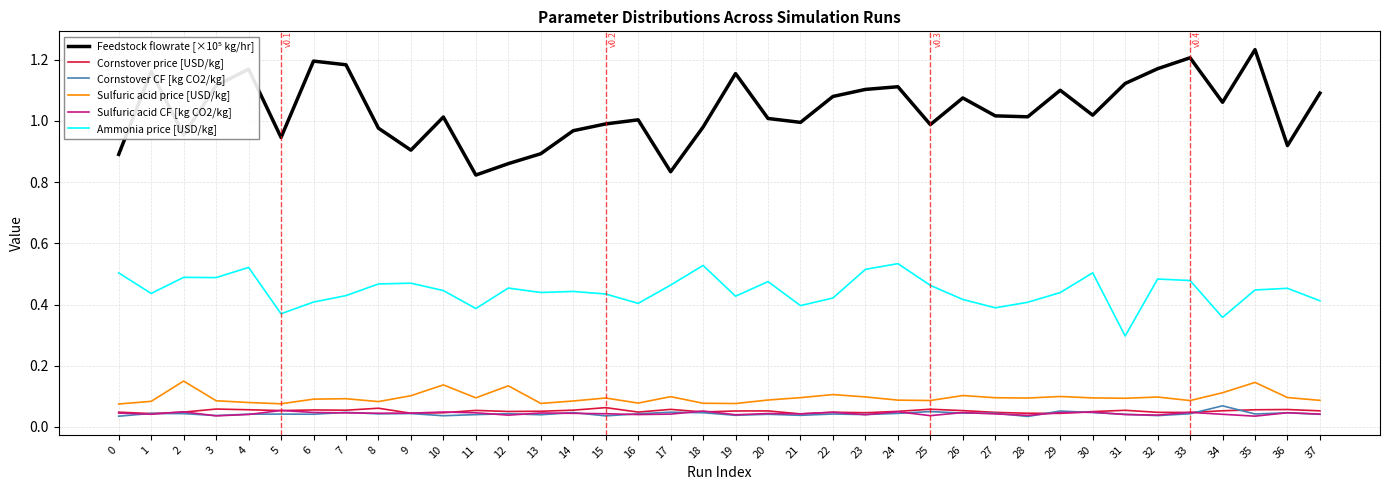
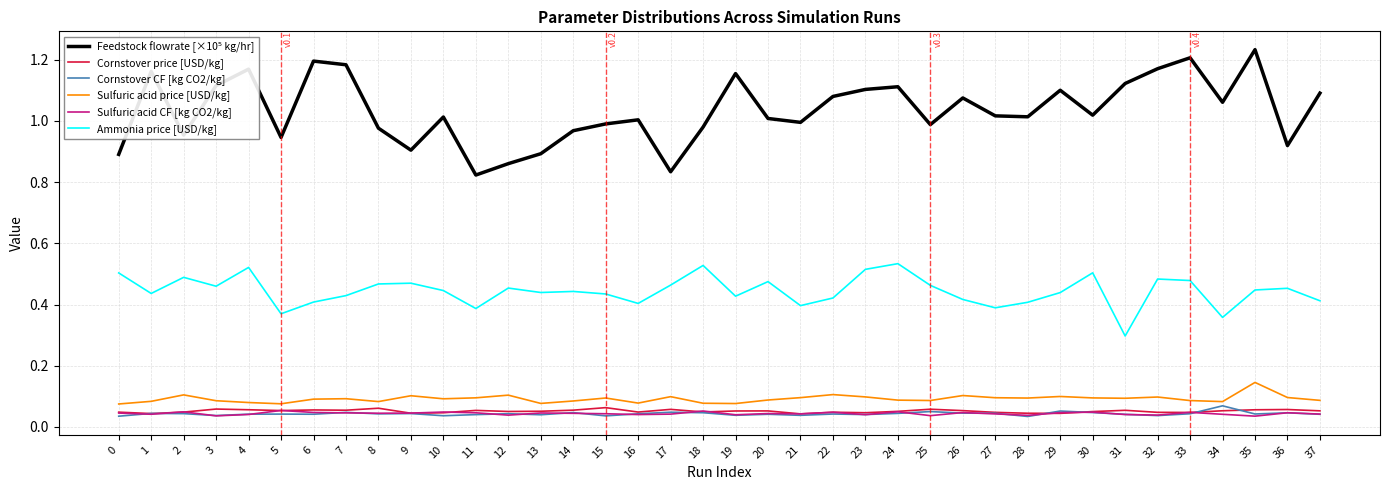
  {
    "Feedstock flowrate [×10⁵ kg/hr]": {
      "0": 0.89,
      "5": 0.95,
      "6": 1.20,
      "7": 1.18,
      "8": 0.98,
      "9": 0.90,
      "10": 1.01,
      "11": 0.82,
      "12": 0.86,
      "13": 0.89,
      "14": 0.97,
      "15": 0.99,
      "16": 1.00,
      "17": 0.83,
      "18": 0.98,
      "19": 1.15,
      "20": 1.01,
      "21": 1.00,
      "22": 1.08,
      "23": 1.10,
      "24": 1.11,
      "25": 0.99,
      "26": 1.08,
      "27": 1.02,
      "28": 1.01,
      "29": 1.10,
      "30": 1.02,
      "31": 1.12,
      "32": 1.17,
      "33": 1.21,
      "34": 1.06,
      "35": 1.23,
      "36": 0.92,
      "37": 1.09
    },
    "Cornstover price [USD/kg]": {
      "3": 0.06,
      "4": 0.06,
      "6": 0.06,
      "8": 0.06,
      "15": 0.06,
      "17": 0.06,
      "19": 0.05,
      "20": 0.05,
      "31": 0.05,
      "32": 0.05,
      "34": 0.05,
      "35": 0.06,
      "36": 0.06,
      "37": 0.05
    },
    "Cornstover CF [kg CO2/kg]": {
      "0": 0.04,
      "5": 0.04,
      "10": 0.04,
      "34": 0.07
    },
    "Sulfuric acid price [USD/kg]": {
      "0": 0.08,
      "1": 0.08,
-     "2": 0.15,
+     "2": 0.10,
      "3": 0.09,
      "4": 0.08,
      "5": 0.08,
      "6": 0.09,
      "7": 0.09,
      "8": 0.08,
      "9": 0.10,
-     "10": 0.14,
+     "10": 0.09,
      "11": 0.10,
-     "12": 0.13,
+     "12": 0.10,
      "13": 0.08,
      "14": 0.08,
      "15": 0.09,
      "16": 0.08,
      "17": 0.10,
      "18": 0.08,
      "19": 0.08,
      "20": 0.09,
      "21": 0.10,
      "22": 0.11,
      "23": 0.10,
      "24": 0.09,
      "25": 0.09,
      "26": 0.10,
      "27": 0.10,
      "28": 0.09,
      "29": 0.10,
      "30": 0.09,
      "31": 0.09,
      "32": 0.10,
      "33": 0.09,
-     "34": 0.11,
+     "34": 0.08,
      "35": 0.15,
      "36": 0.10,
      "37": 0.09
    },
    "Sulfuric acid CF [kg CO2/kg]": {
      "25": 0.04,
      "34": 0.04
    },
    "Ammonia price [USD/kg]": {
      "0": 0.50,
      "1": 0.44,
      "2": 0.49,
-     "3": 0.49,
+     "3": 0.46,
      "4": 0.52,
      "5": 0.37,
      "6": 0.41,
      "7": 0.43,
      "8": 0.47,
      "9": 0.47,
      "10": 0.45,
      "11": 0.39,
      "12": 0.45,
      "13": 0.44,
      "14": 0.44,
      "15": 0.43,
      "16": 0.40,
      "17": 0.46,
      "18": 0.53,
      "19": 0.43,
      "20": 0.47,
      "21": 0.40,
      "22": 0.42,
      "23": 0.51,
      "24": 0.53,
      "25": 0.46,
      "26": 0.42,
      "27": 0.39,
      "28": 0.41,
      "29": 0.44,
      "30": 0.50,
      "31": 0.30,
      "32": 0.48,
      "33": 0.48,
      "34": 0.36,
      "35": 0.45,
      "36": 0.45,
      "37": 0.41
    }
  }
